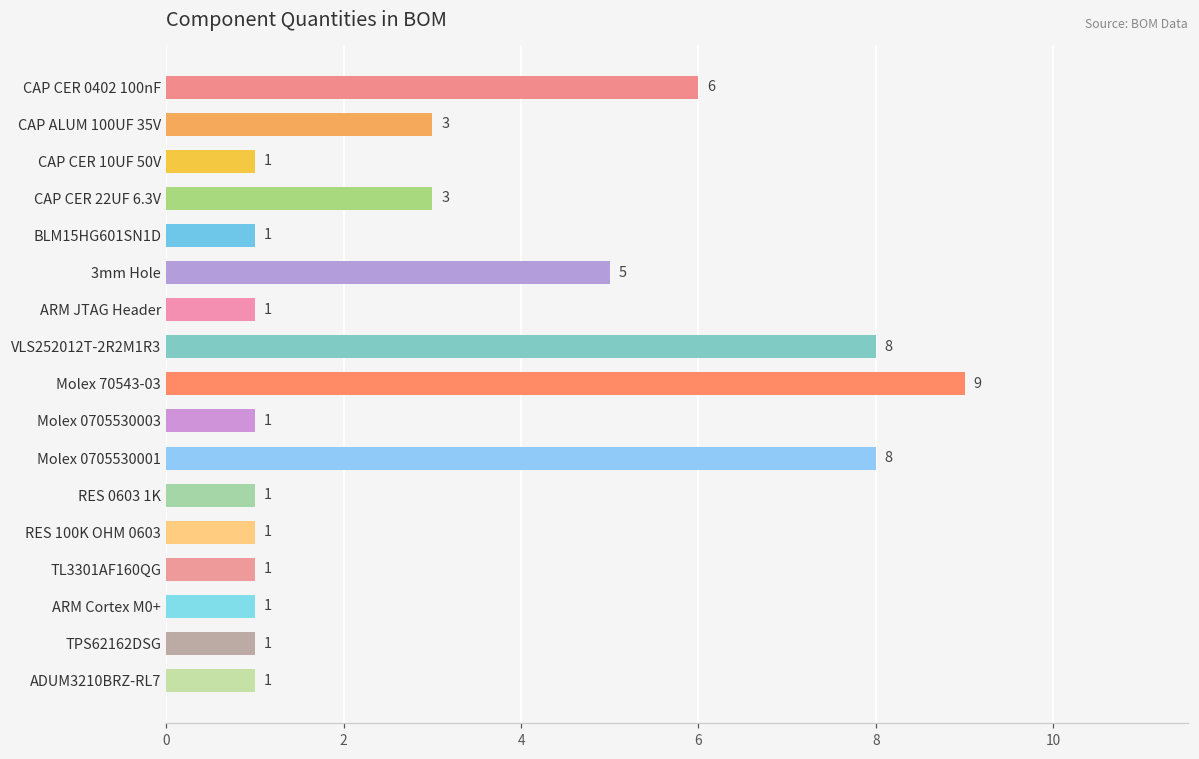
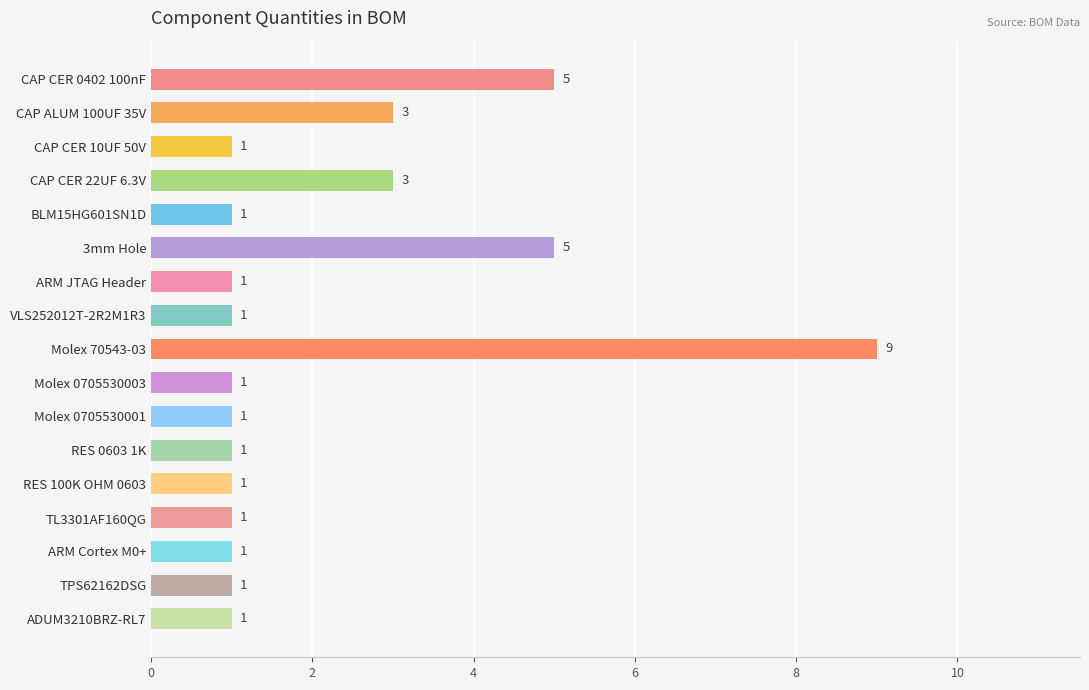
  {
-   "CAP CER 0402 100nF": 6,
+   "CAP CER 0402 100nF": 5,
    "CAP ALUM 100UF 35V": 3,
    "CAP CER 10UF 50V": 1,
    "CAP CER 22UF 6.3V": 3,
    "BLM15HG601SN1D": 1,
    "3mm Hole": 5,
    "ARM JTAG Header": 1,
-   "VLS252012T-2R2M1R3": 8,
+   "VLS252012T-2R2M1R3": 1,
    "Molex 70543-03": 9,
    "Molex 0705530003": 1,
-   "Molex 0705530001": 8,
+   "Molex 0705530001": 1,
    "RES 0603 1K": 1,
    "RES 100K OHM 0603": 1,
    "TL3301AF160QG": 1,
    "ARM Cortex M0+": 1,
    "TPS62162DSG": 1,
    "ADUM3210BRZ-RL7": 1
  }
